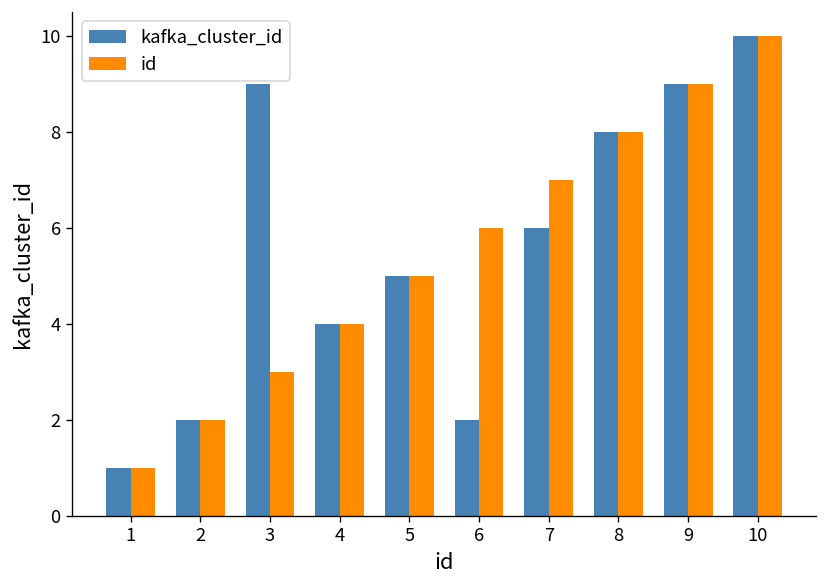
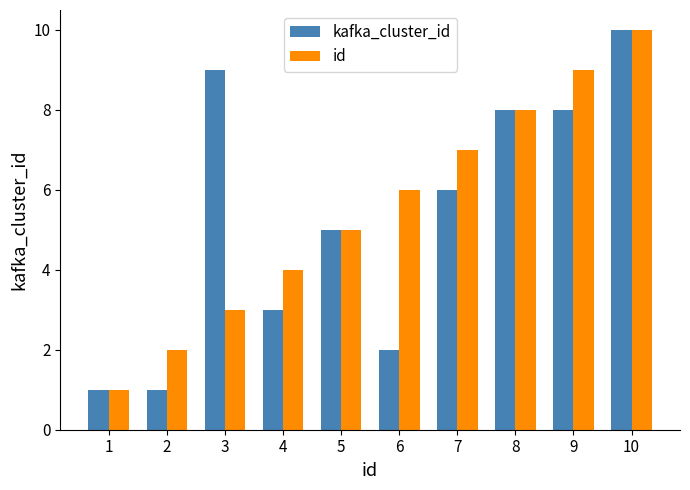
  {
    "kafka_cluster_id": {
      "1": 1,
-     "2": 2,
+     "2": 1,
      "3": 9,
-     "4": 4,
+     "4": 3,
      "5": 5,
      "6": 2,
      "7": 6,
      "8": 8,
-     "9": 9,
+     "9": 8,
      "10": 10
    },
    "id": {
      "1": 1,
      "2": 2,
      "3": 3,
      "4": 4,
      "5": 5,
      "6": 6,
      "7": 7,
      "8": 8,
      "9": 9,
      "10": 10
    }
  }
